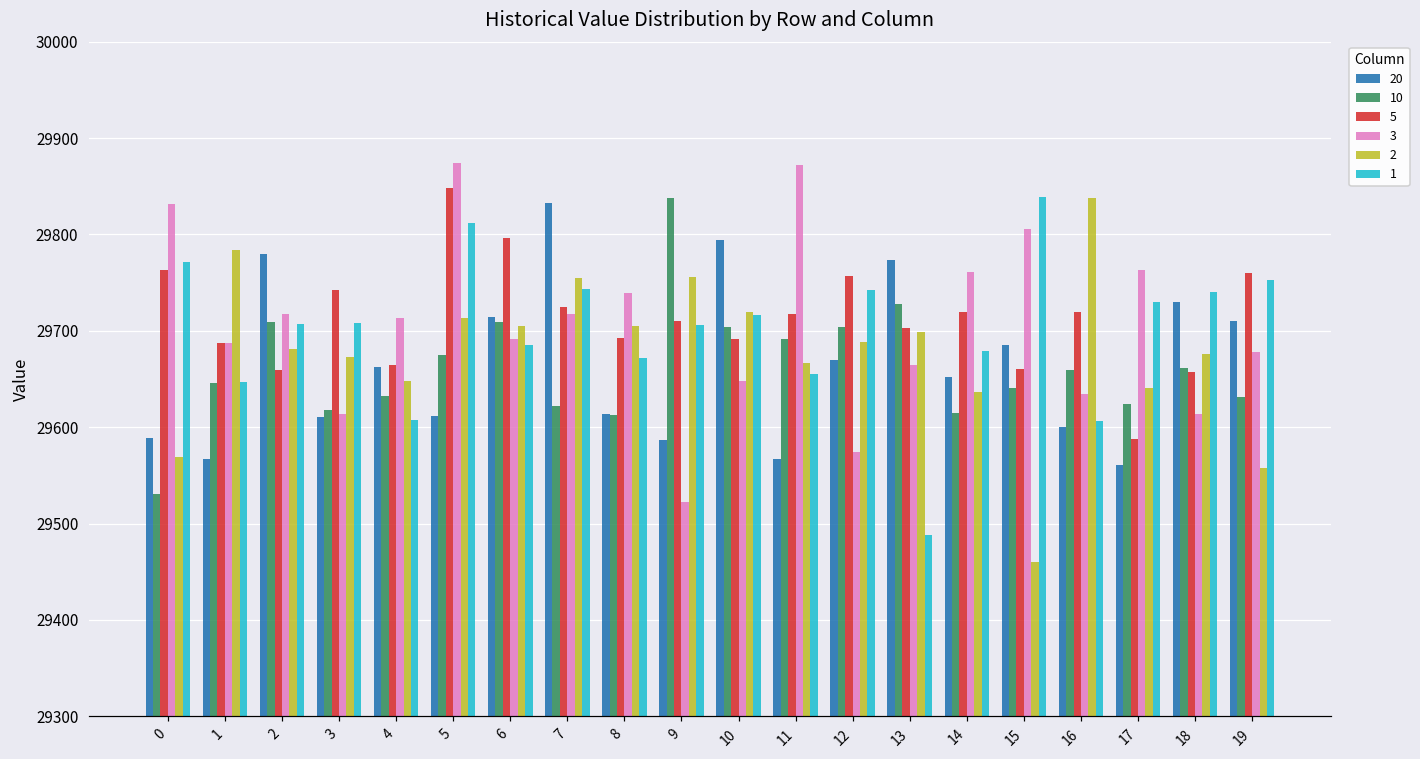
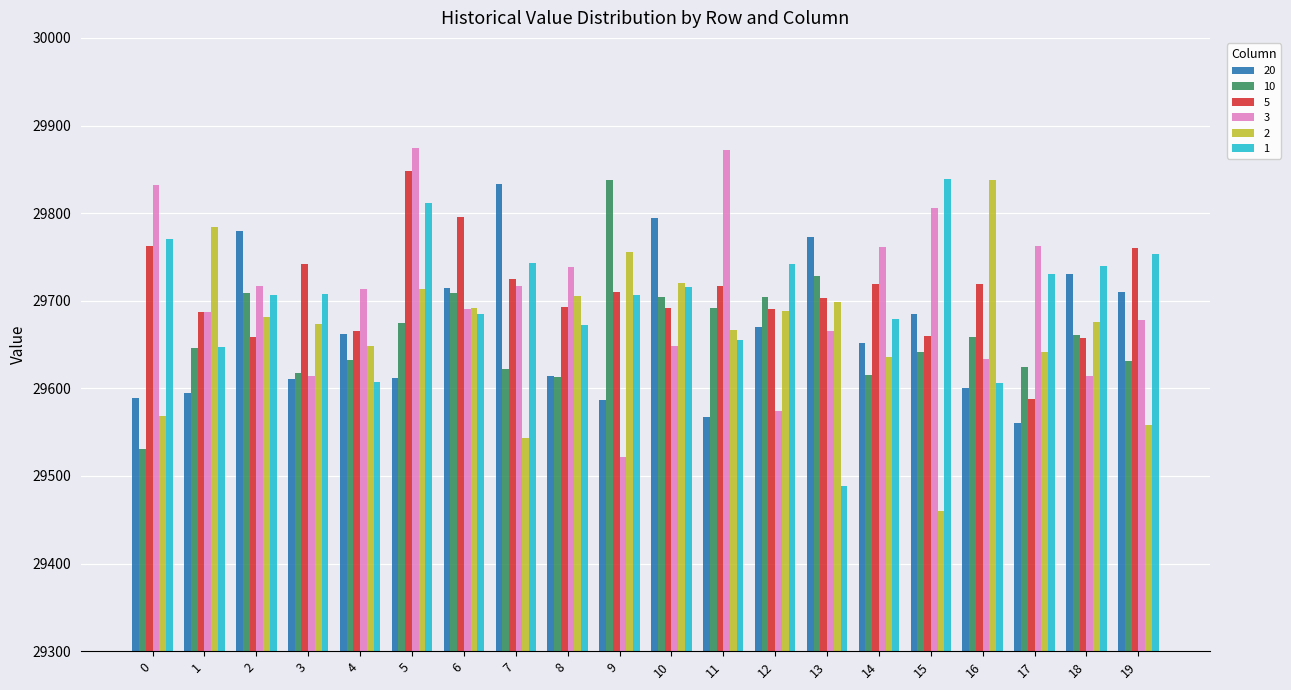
  {
    "20": {
      "0": 29590,
-     "1": 29570,
+     "1": 29600,
      "2": 29780,
      "3": 29610,
      "4": 29660,
      "5": 29610,
      "6": 29710,
      "7": 29830,
      "8": 29610,
      "9": 29590,
      "10": 29790,
      "11": 29570,
      "12": 29670,
      "13": 29770,
      "14": 29650,
      "15": 29690,
      "16": 29600,
      "17": 29560,
      "18": 29730,
      "19": 29710
    },
    "10": {
      "0": 29530,
      "1": 29650,
      "2": 29710,
      "3": 29620,
      "4": 29630,
      "5": 29680,
      "6": 29710,
      "7": 29620,
      "8": 29610,
      "9": 29840,
      "10": 29700,
      "11": 29690,
      "12": 29700,
      "13": 29730,
      "14": 29620,
      "15": 29640,
      "16": 29660,
      "17": 29620,
      "18": 29660,
      "19": 29630
    },
    "5": {
      "0": 29760,
      "1": 29690,
      "2": 29660,
      "3": 29740,
      "4": 29670,
      "5": 29850,
      "6": 29800,
      "7": 29730,
      "8": 29690,
      "9": 29710,
      "10": 29690,
      "11": 29720,
-     "12": 29760,
+     "12": 29690,
      "13": 29700,
      "14": 29720,
      "15": 29660,
      "16": 29720,
      "17": 29590,
      "18": 29660,
      "19": 29760
    },
    "3": {
      "0": 29830,
      "1": 29690,
      "2": 29720,
      "3": 29610,
      "4": 29710,
      "5": 29870,
      "6": 29690,
      "7": 29720,
      "8": 29740,
      "9": 29520,
      "10": 29650,
      "11": 29870,
      "12": 29570,
      "13": 29670,
      "14": 29760,
      "15": 29810,
      "16": 29630,
      "17": 29760,
      "18": 29610,
      "19": 29680
    },
    "2": {
      "0": 29570,
      "1": 29780,
      "2": 29680,
      "3": 29670,
      "4": 29650,
      "5": 29710,
-     "6": 29710,
-     "7": 29760,
+     "6": 29690,
+     "7": 29540,
      "8": 29710,
      "9": 29760,
      "10": 29720,
      "11": 29670,
      "12": 29690,
      "13": 29700,
      "14": 29640,
      "15": 29460,
      "16": 29840,
      "17": 29640,
      "18": 29680,
      "19": 29560
    },
    "1": {
      "0": 29770,
      "1": 29650,
      "2": 29710,
      "3": 29710,
      "4": 29610,
      "5": 29810,
      "6": 29690,
      "7": 29740,
      "8": 29670,
      "9": 29710,
      "10": 29720,
      "11": 29660,
      "12": 29740,
      "13": 29490,
      "14": 29680,
      "15": 29840,
      "16": 29610,
      "17": 29730,
      "18": 29740,
      "19": 29750
    }
  }
